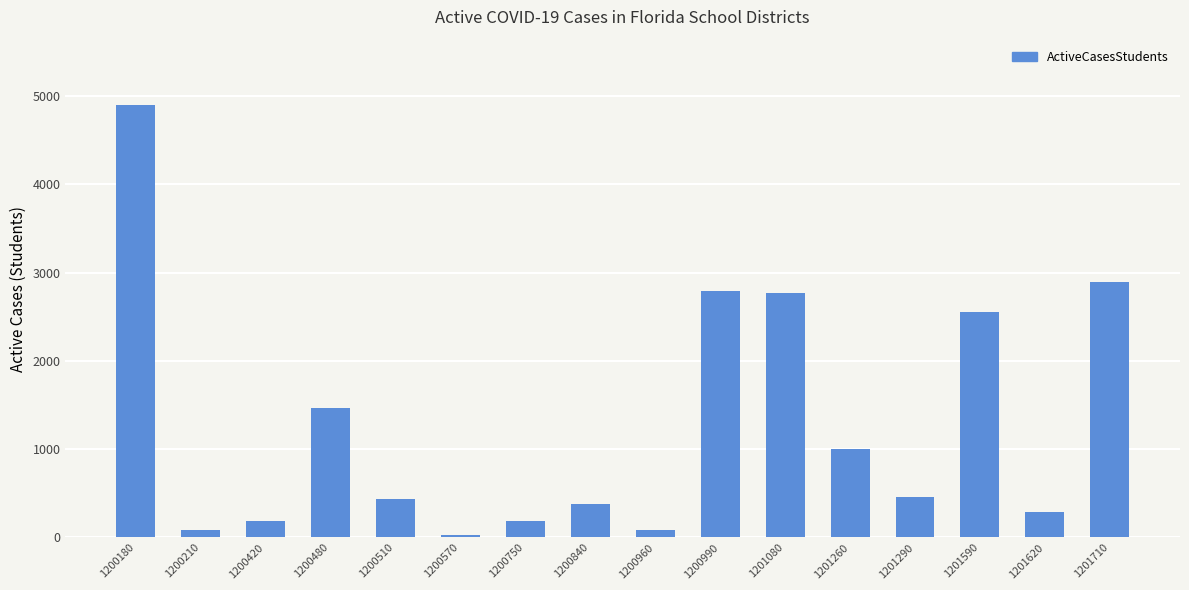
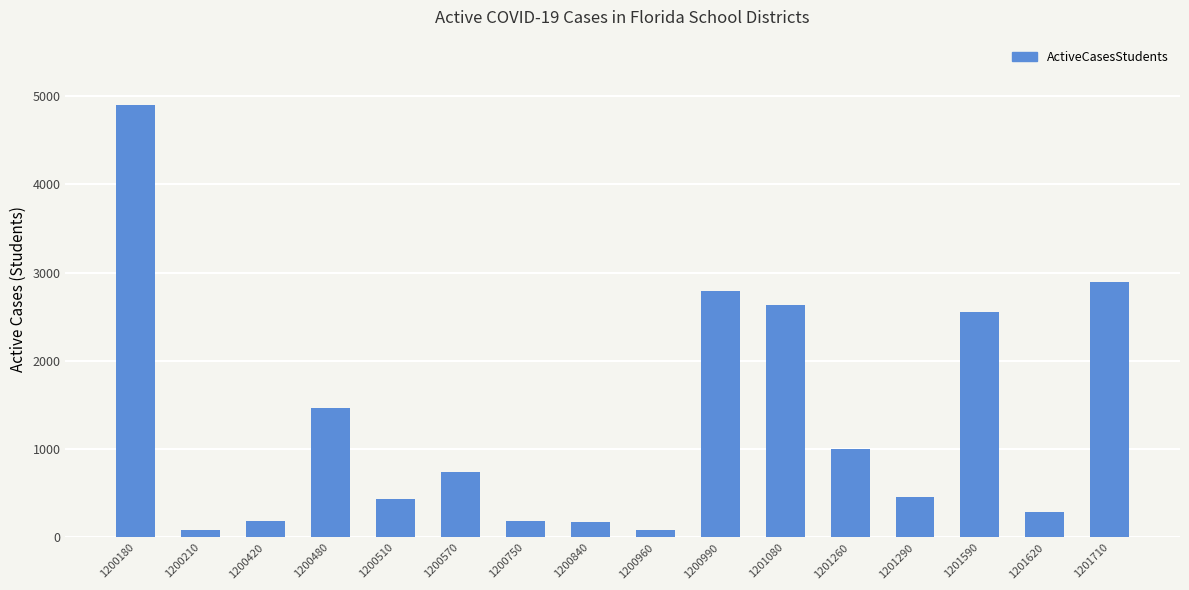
  {
    "1200180": 4900,
    "1200210": 100,
    "1200420": 200,
    "1200480": 1500,
    "1200510": 400,
-   "1200570": 0,
+   "1200570": 700,
    "1200750": 200,
-   "1200840": 400,
+   "1200840": 200,
    "1200960": 100,
    "1200990": 2800,
-   "1201080": 2800,
+   "1201080": 2600,
    "1201260": 1000,
    "1201290": 500,
    "1201590": 2600,
    "1201620": 300,
    "1201710": 2900
  }
